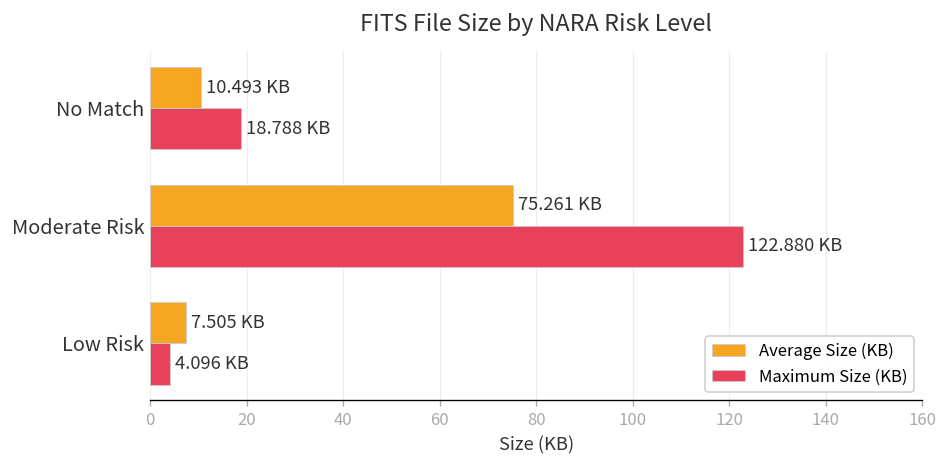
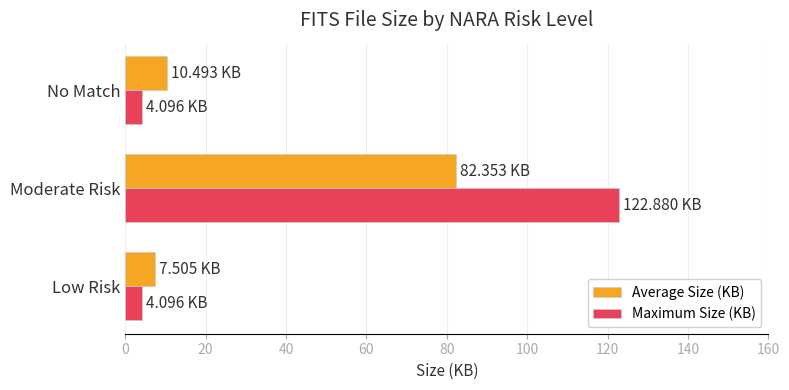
  {
    "Average Size (KB)": {
      "No Match": 10.493,
-     "Moderate Risk": 75.261,
+     "Moderate Risk": 82.353,
      "Low Risk": 7.505
    },
    "Maximum Size (KB)": {
-     "No Match": 18.788,
+     "No Match": 4.096,
      "Moderate Risk": 122.880,
      "Low Risk": 4.096
    }
  }
